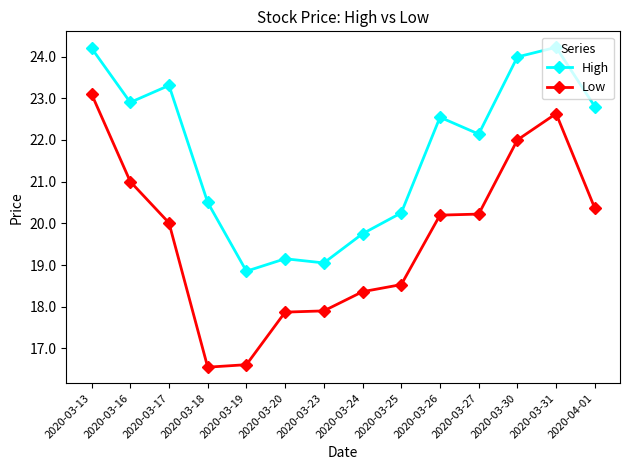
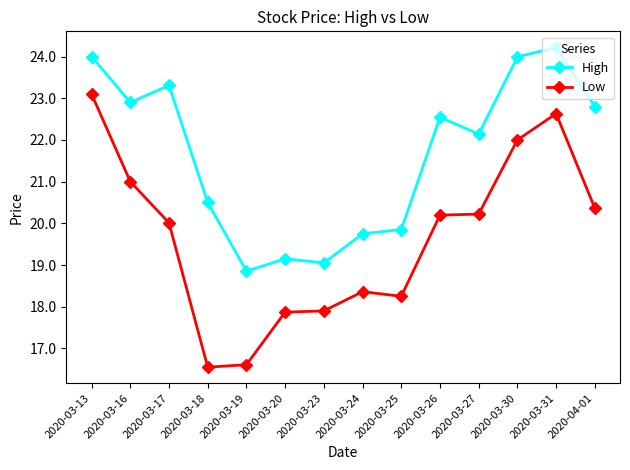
  {
    "High": {
-     "2020-03-13": 24.2,
+     "2020-03-13": 24.0,
      "2020-03-16": 22.9,
      "2020-03-17": 23.3,
      "2020-03-18": 20.5,
      "2020-03-19": 18.9,
      "2020-03-20": 19.1,
      "2020-03-23": 19.0,
      "2020-03-24": 19.8,
-     "2020-03-25": 20.3,
+     "2020-03-25": 19.9,
      "2020-03-26": 22.5,
      "2020-03-27": 22.1,
      "2020-03-30": 24.0,
      "2020-04-01": 22.8
    },
    "Low": {
      "2020-03-13": 23.1,
      "2020-03-16": 21.0,
      "2020-03-17": 20.0,
      "2020-03-18": 16.5,
      "2020-03-19": 16.6,
      "2020-03-20": 17.9,
      "2020-03-23": 17.9,
      "2020-03-24": 18.4,
-     "2020-03-25": 18.5,
+     "2020-03-25": 18.3,
      "2020-03-26": 20.2,
      "2020-03-27": 20.2,
      "2020-03-30": 22.0,
      "2020-03-31": 22.6,
      "2020-04-01": 20.4
    }
  }
